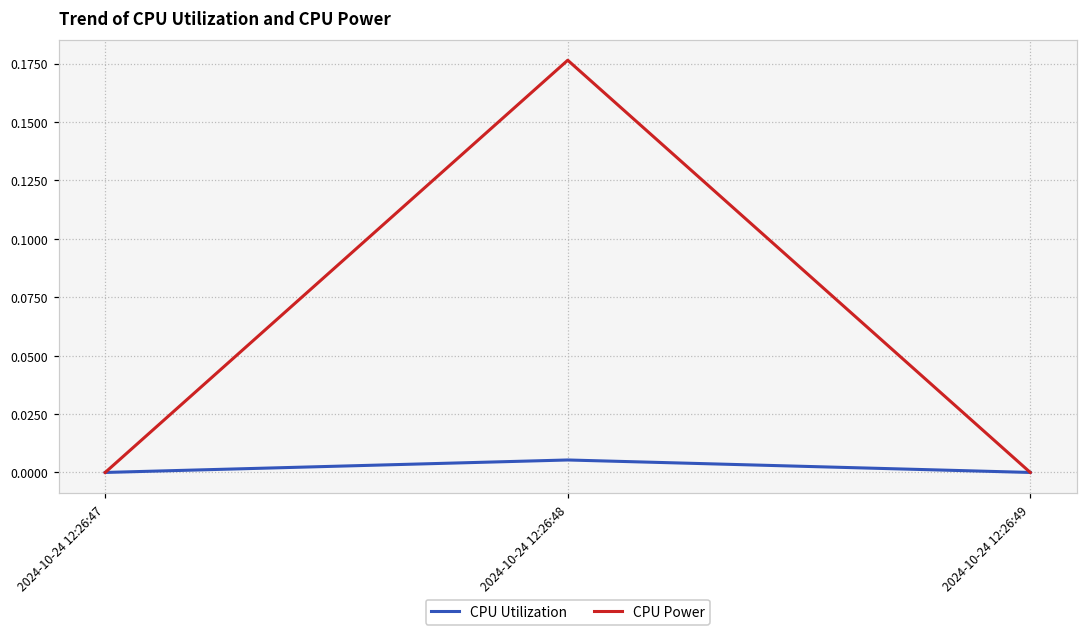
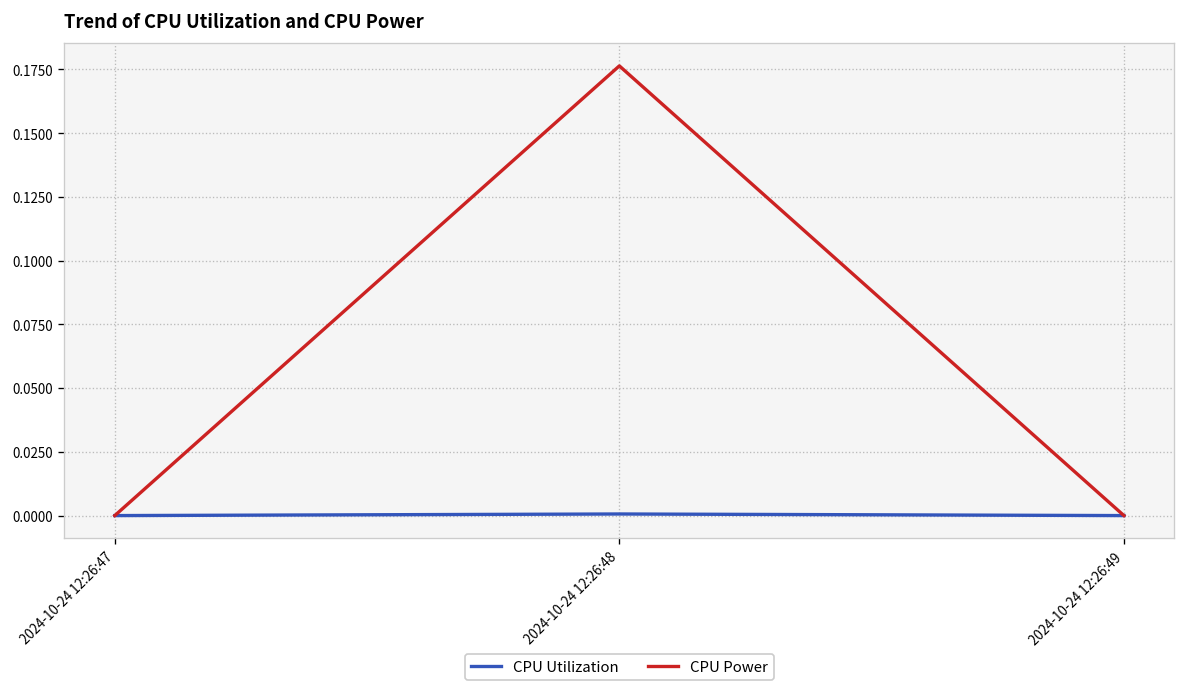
  {
    "CPU Utilization": {
-     "2024-10-24 12:26:48": 0.005
+     "2024-10-24 12:26:48": 0.001
    },
    "CPU Power": {
      "2024-10-24 12:26:48": 0.176
    }
  }
